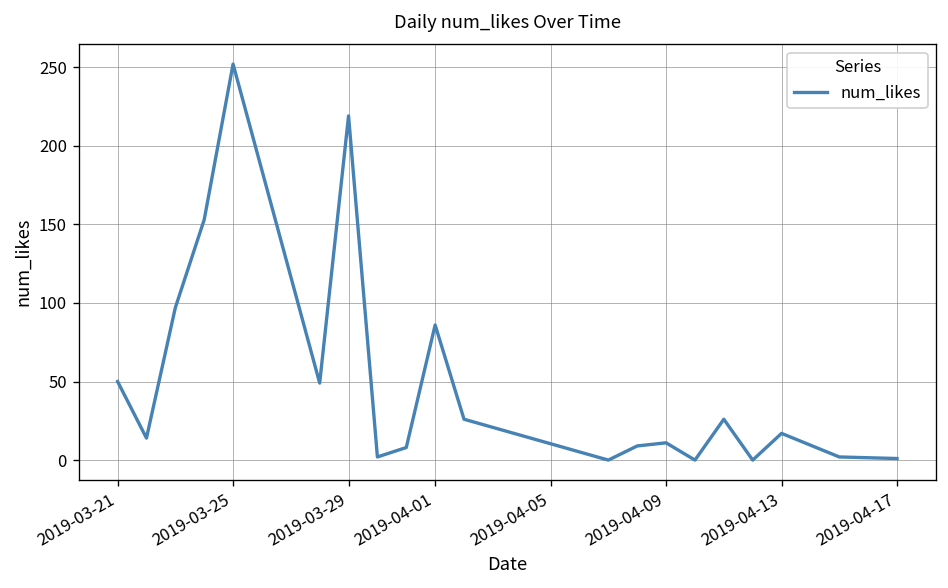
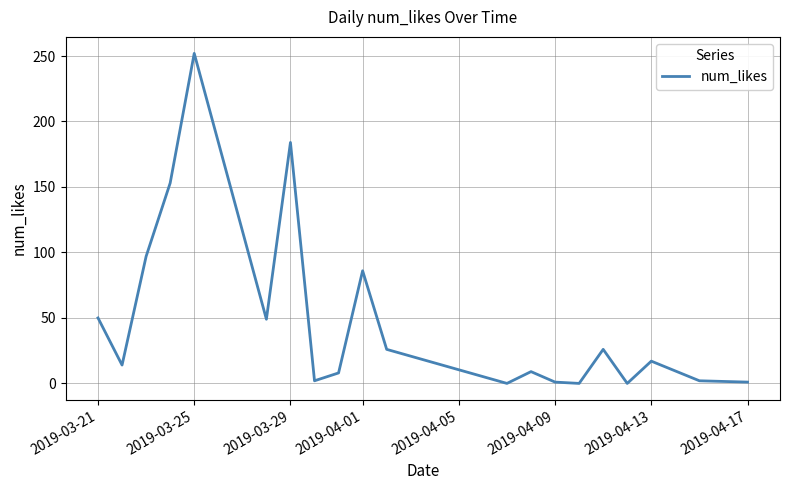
  {
    "2019-03-21": 50,
    "2019-03-25": 252,
-   "2019-03-29": 219,
+   "2019-03-29": 184,
    "2019-04-01": 86,
-   "2019-04-09": 11,
+   "2019-04-09": 1,
    "2019-04-13": 17,
    "2019-04-17": 1
  }
